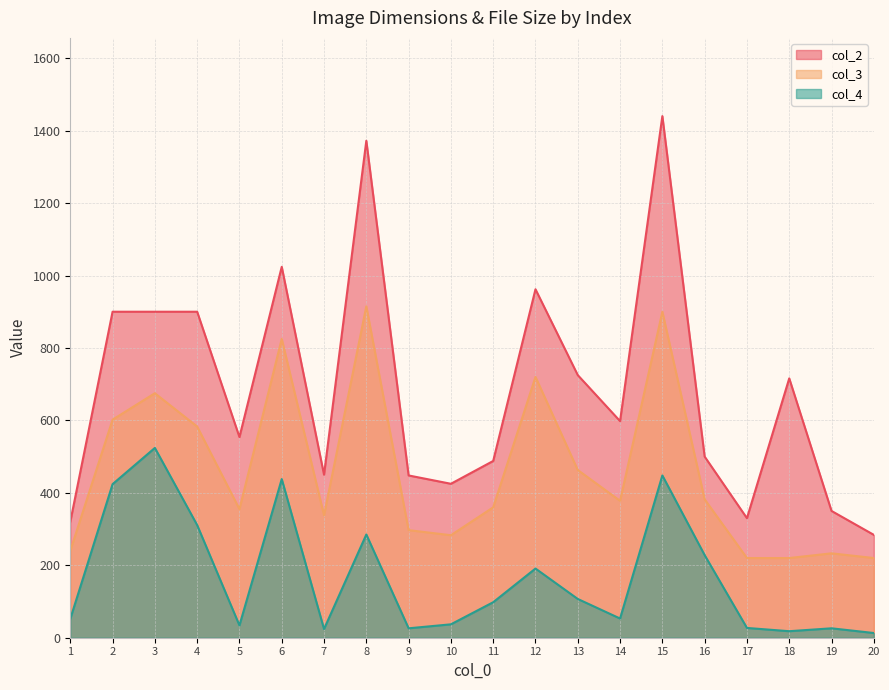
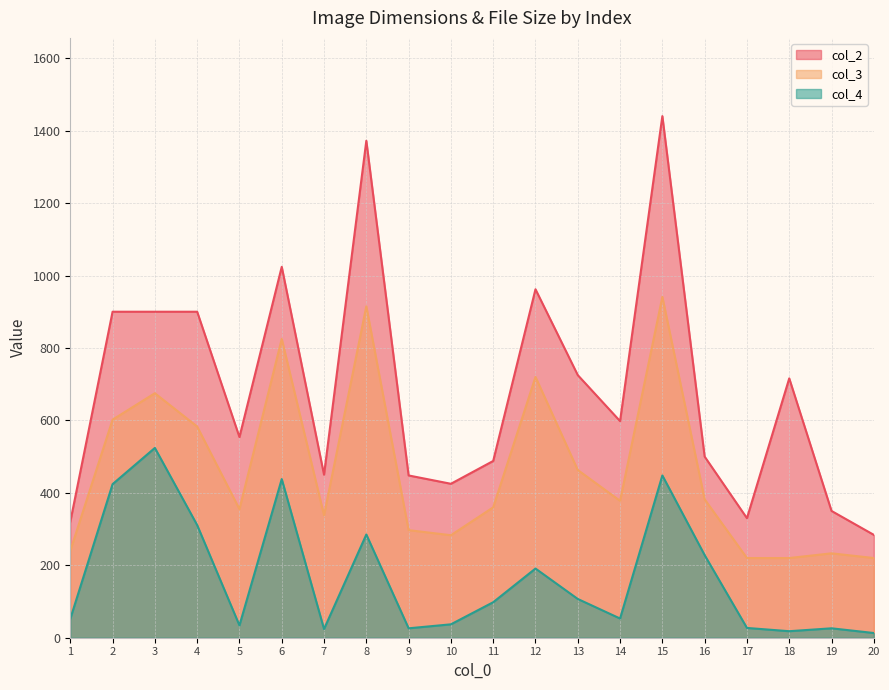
  {
    "col_2": {
      "1": 320,
      "2": 900,
      "3": 900,
      "4": 900,
      "5": 550,
      "6": 1020,
      "7": 450,
      "8": 1370,
      "9": 450,
      "10": 430,
      "11": 490,
      "12": 960,
      "13": 730,
      "14": 600,
      "15": 1440,
      "16": 500,
      "17": 330,
      "18": 720,
      "19": 350,
      "20": 280
    },
    "col_3": {
      "1": 240,
      "2": 600,
      "3": 680,
      "4": 580,
      "5": 360,
      "6": 830,
      "7": 340,
      "8": 920,
      "9": 300,
      "10": 280,
      "11": 360,
      "12": 720,
      "13": 460,
      "14": 380,
-     "15": 900,
+     "15": 940,
      "16": 380,
      "17": 220,
      "18": 220,
      "19": 230,
      "20": 220
    },
    "col_4": {
      "1": 50,
      "2": 420,
      "3": 520,
      "4": 310,
      "5": 30,
      "6": 440,
      "7": 20,
      "8": 290,
      "9": 30,
      "10": 40,
      "11": 100,
      "12": 190,
      "13": 110,
      "14": 50,
      "15": 450,
      "16": 230,
      "17": 30,
      "18": 20,
      "19": 30,
      "20": 10
    }
  }
